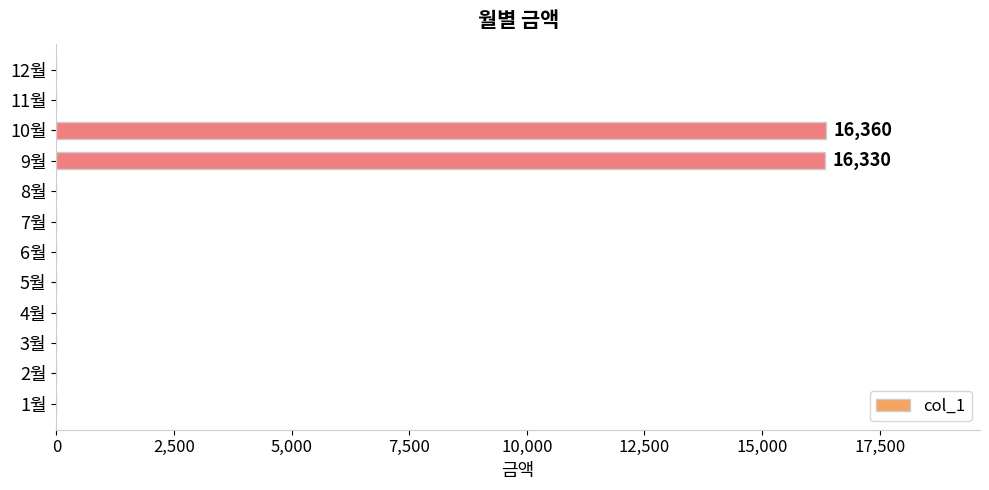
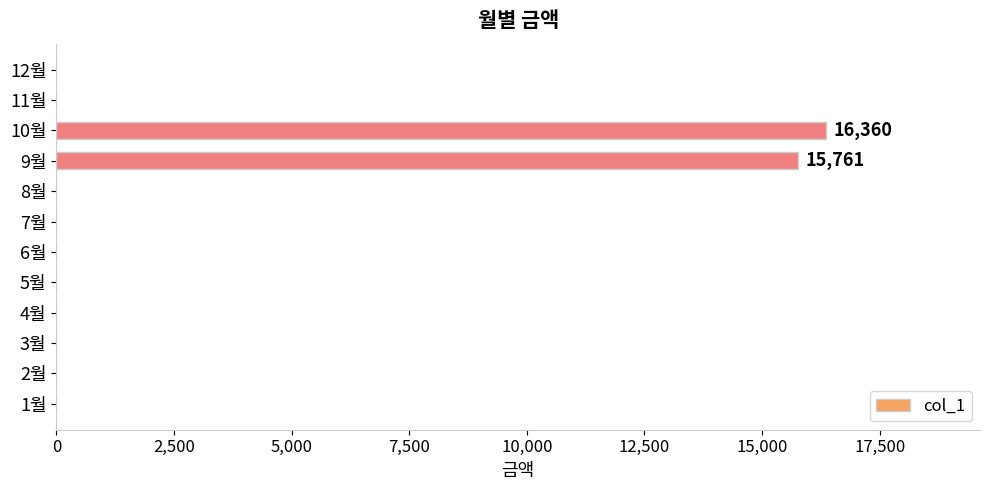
  {
    "10월": "16,360",
-   "9월": "16,330"
+   "9월": "15,761"
  }
